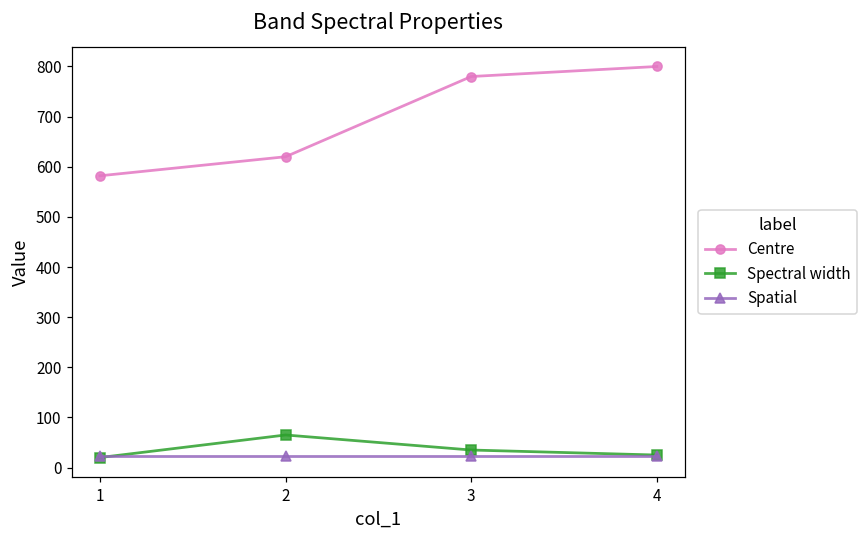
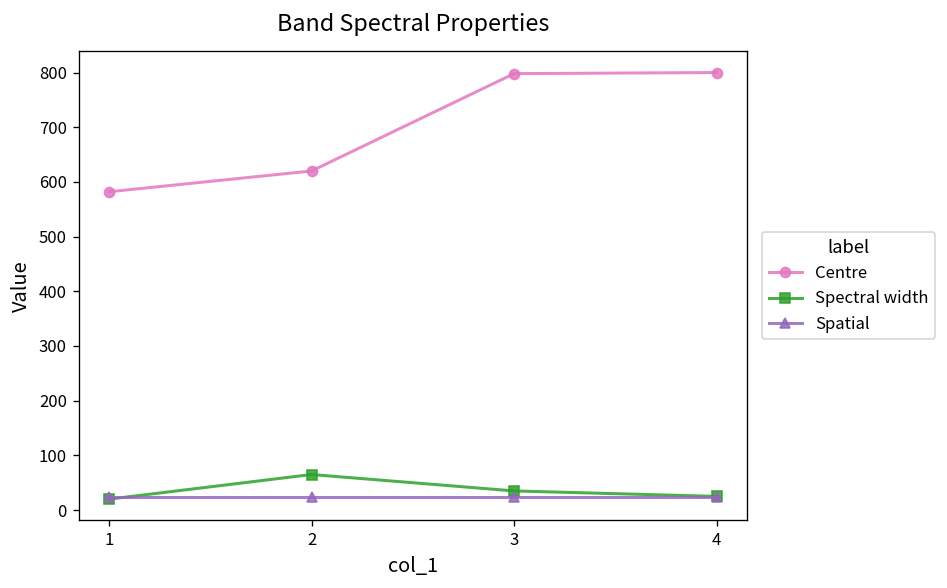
  {
    "Centre": {
      "1": 580,
      "2": 620,
-     "3": 780,
+     "3": 800,
      "4": 800
    },
    "Spectral width": {
      "2": 70,
      "3": 40
    },
    "Spatial": {
      "2": 20,
      "3": 20
    }
  }
